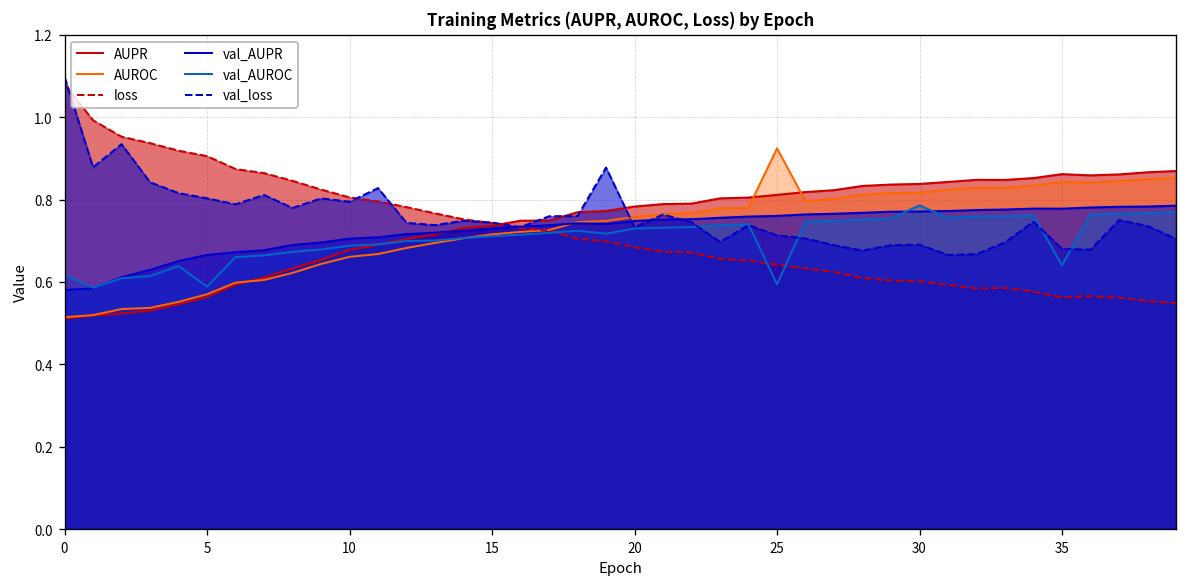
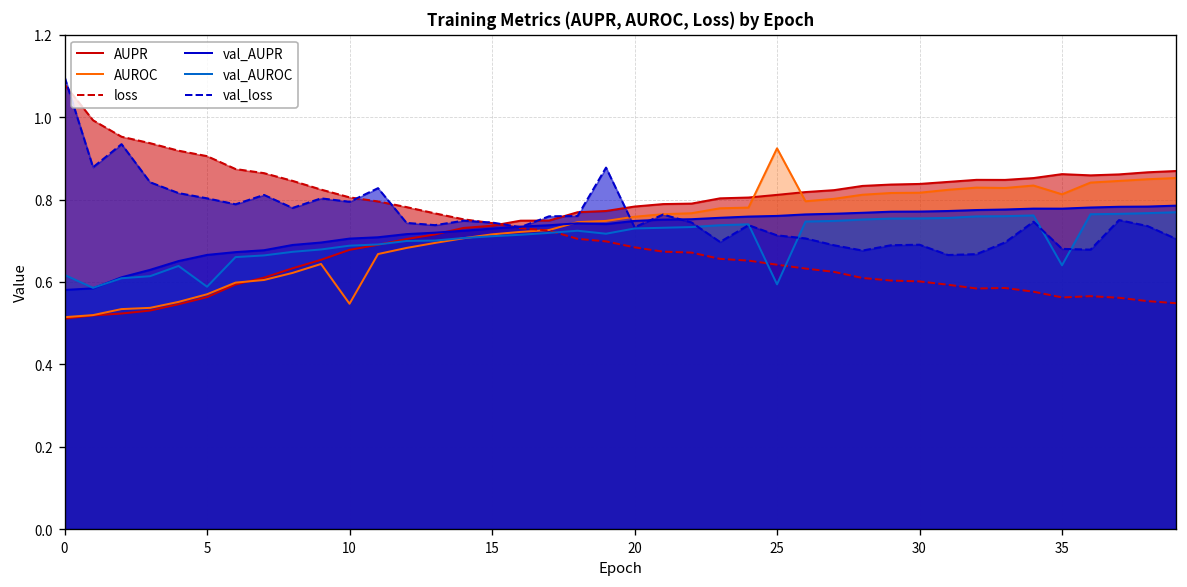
  {
    "AUROC": {
-     "10": 0.66,
+     "10": 0.55,
      "20": 0.76,
      "25": 0.92,
      "30": 0.82,
-     "35": 0.84
+     "35": 0.81
    },
    "val_AUROC": {
      "0": 0.62,
      "5": 0.59,
      "10": 0.69,
      "25": 0.59,
-     "30": 0.79,
+     "30": 0.75,
      "35": 0.64
    }
  }
